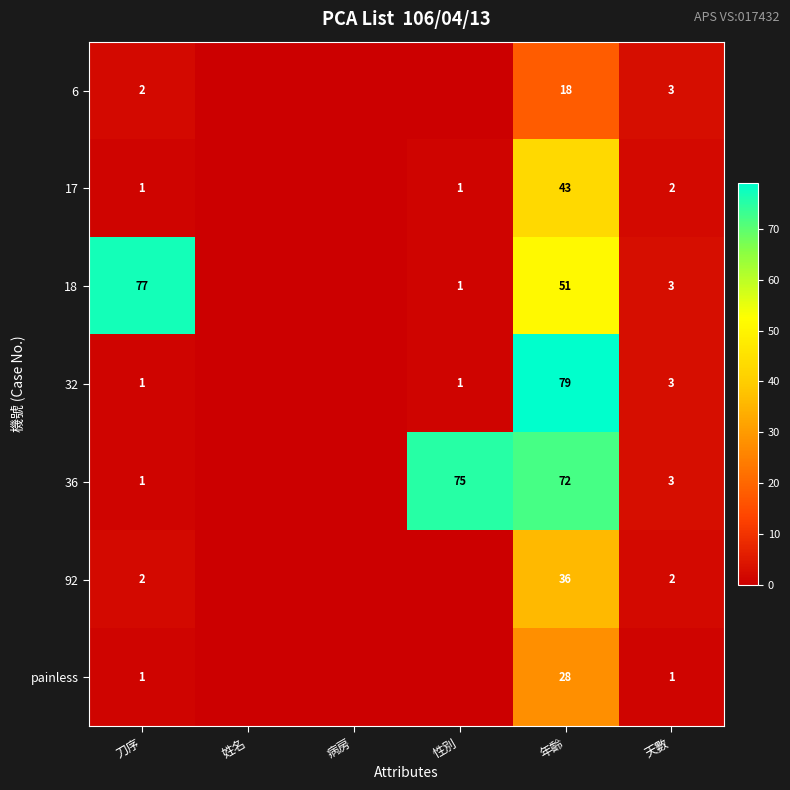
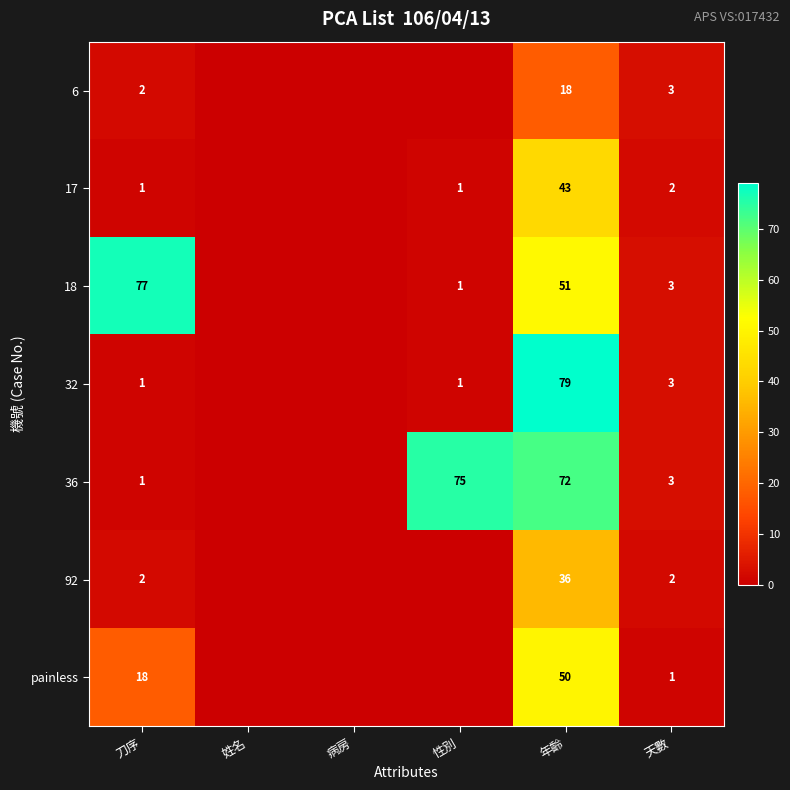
  {
    "6": {
      "刀序": 2,
      "年齡": 18,
      "天數": 3
    },
    "17": {
      "刀序": 1,
      "性別": 1,
      "年齡": 43,
      "天數": 2
    },
    "18": {
      "刀序": 77,
      "性別": 1,
      "年齡": 51,
      "天數": 3
    },
    "32": {
      "刀序": 1,
      "性別": 1,
      "年齡": 79,
      "天數": 3
    },
    "36": {
      "刀序": 1,
      "性別": 75,
      "年齡": 72,
      "天數": 3
    },
    "92": {
      "刀序": 2,
      "年齡": 36,
      "天數": 2
    },
    "painless": {
-     "刀序": 1,
-     "年齡": 28,
+     "刀序": 18,
+     "年齡": 50,
      "天數": 1
    }
  }
